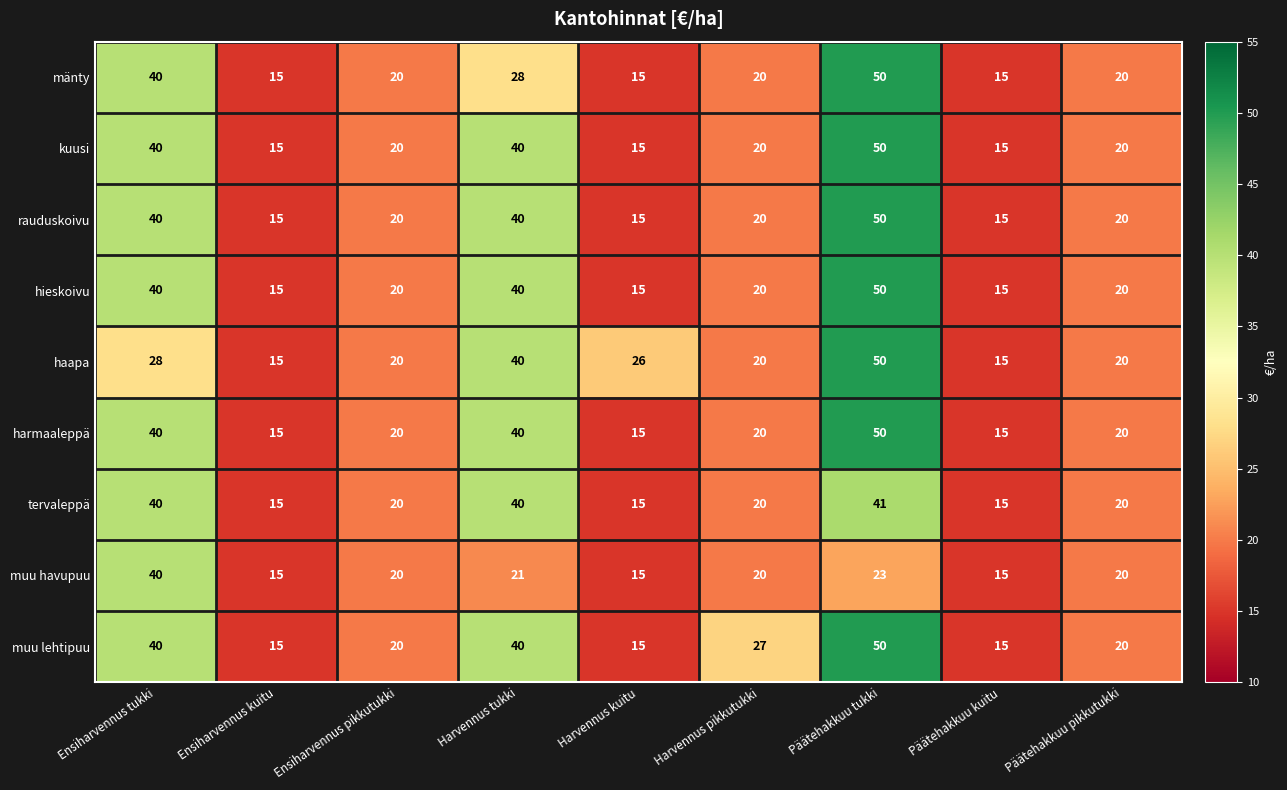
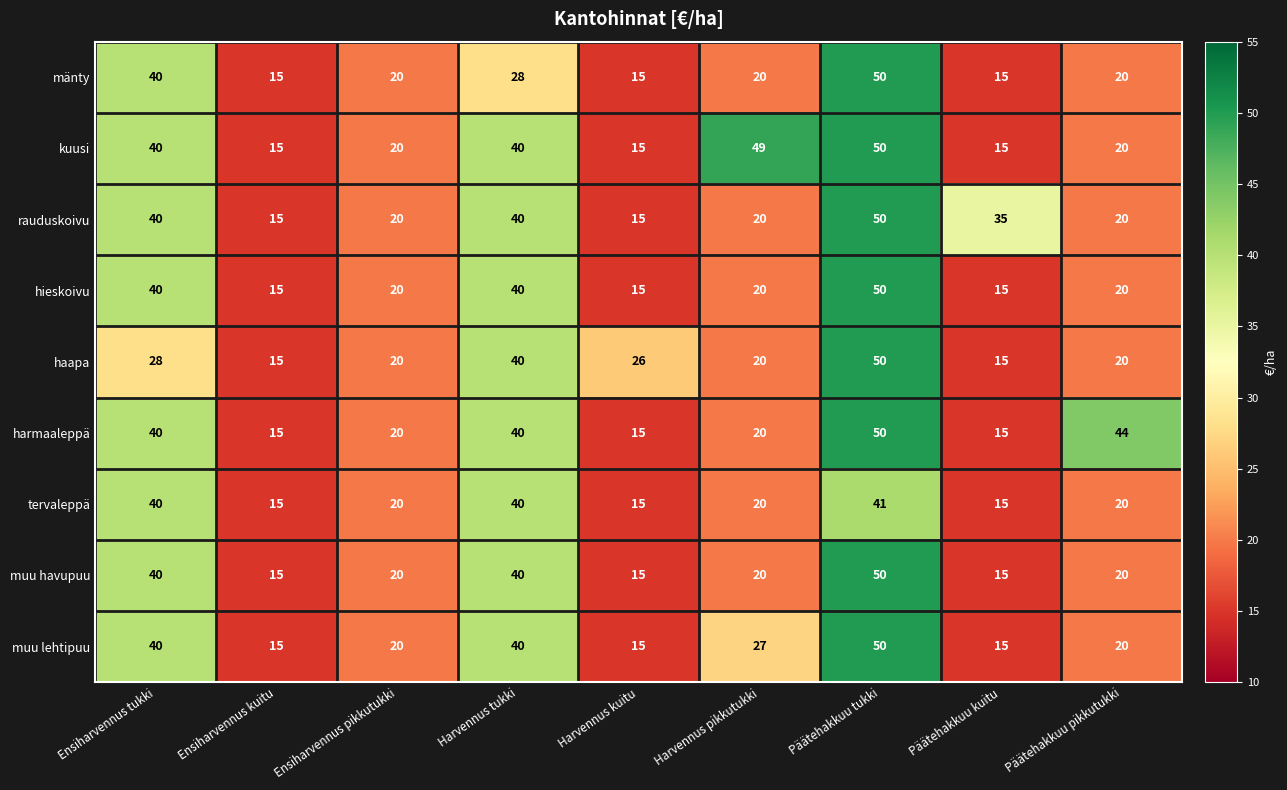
  {
    "mänty": {
      "Ensiharvennus tukki": 40,
      "Ensiharvennus kuitu": 15,
      "Ensiharvennus pikkutukki": 20,
      "Harvennus tukki": 28,
      "Harvennus kuitu": 15,
      "Harvennus pikkutukki": 20,
      "Päätehakkuu tukki": 50,
      "Päätehakkuu kuitu": 15,
      "Päätehakkuu pikkutukki": 20
    },
    "kuusi": {
      "Ensiharvennus tukki": 40,
      "Ensiharvennus kuitu": 15,
      "Ensiharvennus pikkutukki": 20,
      "Harvennus tukki": 40,
      "Harvennus kuitu": 15,
-     "Harvennus pikkutukki": 20,
+     "Harvennus pikkutukki": 49,
      "Päätehakkuu tukki": 50,
      "Päätehakkuu kuitu": 15,
      "Päätehakkuu pikkutukki": 20
    },
    "rauduskoivu": {
      "Ensiharvennus tukki": 40,
      "Ensiharvennus kuitu": 15,
      "Ensiharvennus pikkutukki": 20,
      "Harvennus tukki": 40,
      "Harvennus kuitu": 15,
      "Harvennus pikkutukki": 20,
      "Päätehakkuu tukki": 50,
-     "Päätehakkuu kuitu": 15,
+     "Päätehakkuu kuitu": 35,
      "Päätehakkuu pikkutukki": 20
    },
    "hieskoivu": {
      "Ensiharvennus tukki": 40,
      "Ensiharvennus kuitu": 15,
      "Ensiharvennus pikkutukki": 20,
      "Harvennus tukki": 40,
      "Harvennus kuitu": 15,
      "Harvennus pikkutukki": 20,
      "Päätehakkuu tukki": 50,
      "Päätehakkuu kuitu": 15,
      "Päätehakkuu pikkutukki": 20
    },
    "haapa": {
      "Ensiharvennus tukki": 28,
      "Ensiharvennus kuitu": 15,
      "Ensiharvennus pikkutukki": 20,
      "Harvennus tukki": 40,
      "Harvennus kuitu": 26,
      "Harvennus pikkutukki": 20,
      "Päätehakkuu tukki": 50,
      "Päätehakkuu kuitu": 15,
      "Päätehakkuu pikkutukki": 20
    },
    "harmaaleppä": {
      "Ensiharvennus tukki": 40,
      "Ensiharvennus kuitu": 15,
      "Ensiharvennus pikkutukki": 20,
      "Harvennus tukki": 40,
      "Harvennus kuitu": 15,
      "Harvennus pikkutukki": 20,
      "Päätehakkuu tukki": 50,
      "Päätehakkuu kuitu": 15,
-     "Päätehakkuu pikkutukki": 20
+     "Päätehakkuu pikkutukki": 44
    },
    "tervaleppä": {
      "Ensiharvennus tukki": 40,
      "Ensiharvennus kuitu": 15,
      "Ensiharvennus pikkutukki": 20,
      "Harvennus tukki": 40,
      "Harvennus kuitu": 15,
      "Harvennus pikkutukki": 20,
      "Päätehakkuu tukki": 41,
      "Päätehakkuu kuitu": 15,
      "Päätehakkuu pikkutukki": 20
    },
    "muu havupuu": {
      "Ensiharvennus tukki": 40,
      "Ensiharvennus kuitu": 15,
      "Ensiharvennus pikkutukki": 20,
-     "Harvennus tukki": 21,
+     "Harvennus tukki": 40,
      "Harvennus kuitu": 15,
      "Harvennus pikkutukki": 20,
-     "Päätehakkuu tukki": 23,
+     "Päätehakkuu tukki": 50,
      "Päätehakkuu kuitu": 15,
      "Päätehakkuu pikkutukki": 20
    },
    "muu lehtipuu": {
      "Ensiharvennus tukki": 40,
      "Ensiharvennus kuitu": 15,
      "Ensiharvennus pikkutukki": 20,
      "Harvennus tukki": 40,
      "Harvennus kuitu": 15,
      "Harvennus pikkutukki": 27,
      "Päätehakkuu tukki": 50,
      "Päätehakkuu kuitu": 15,
      "Päätehakkuu pikkutukki": 20
    }
  }
